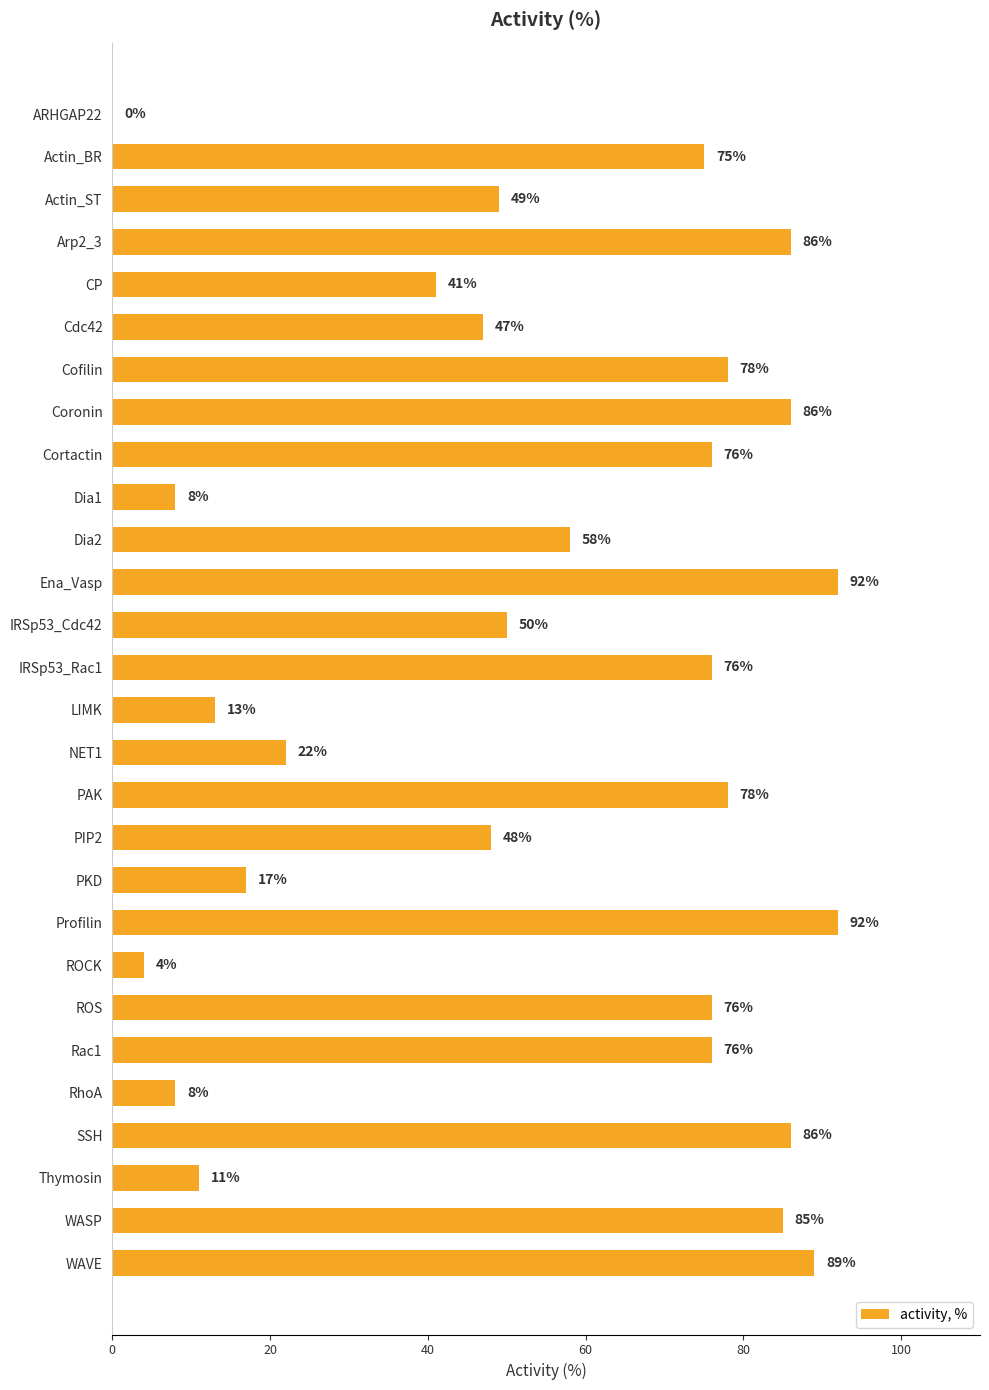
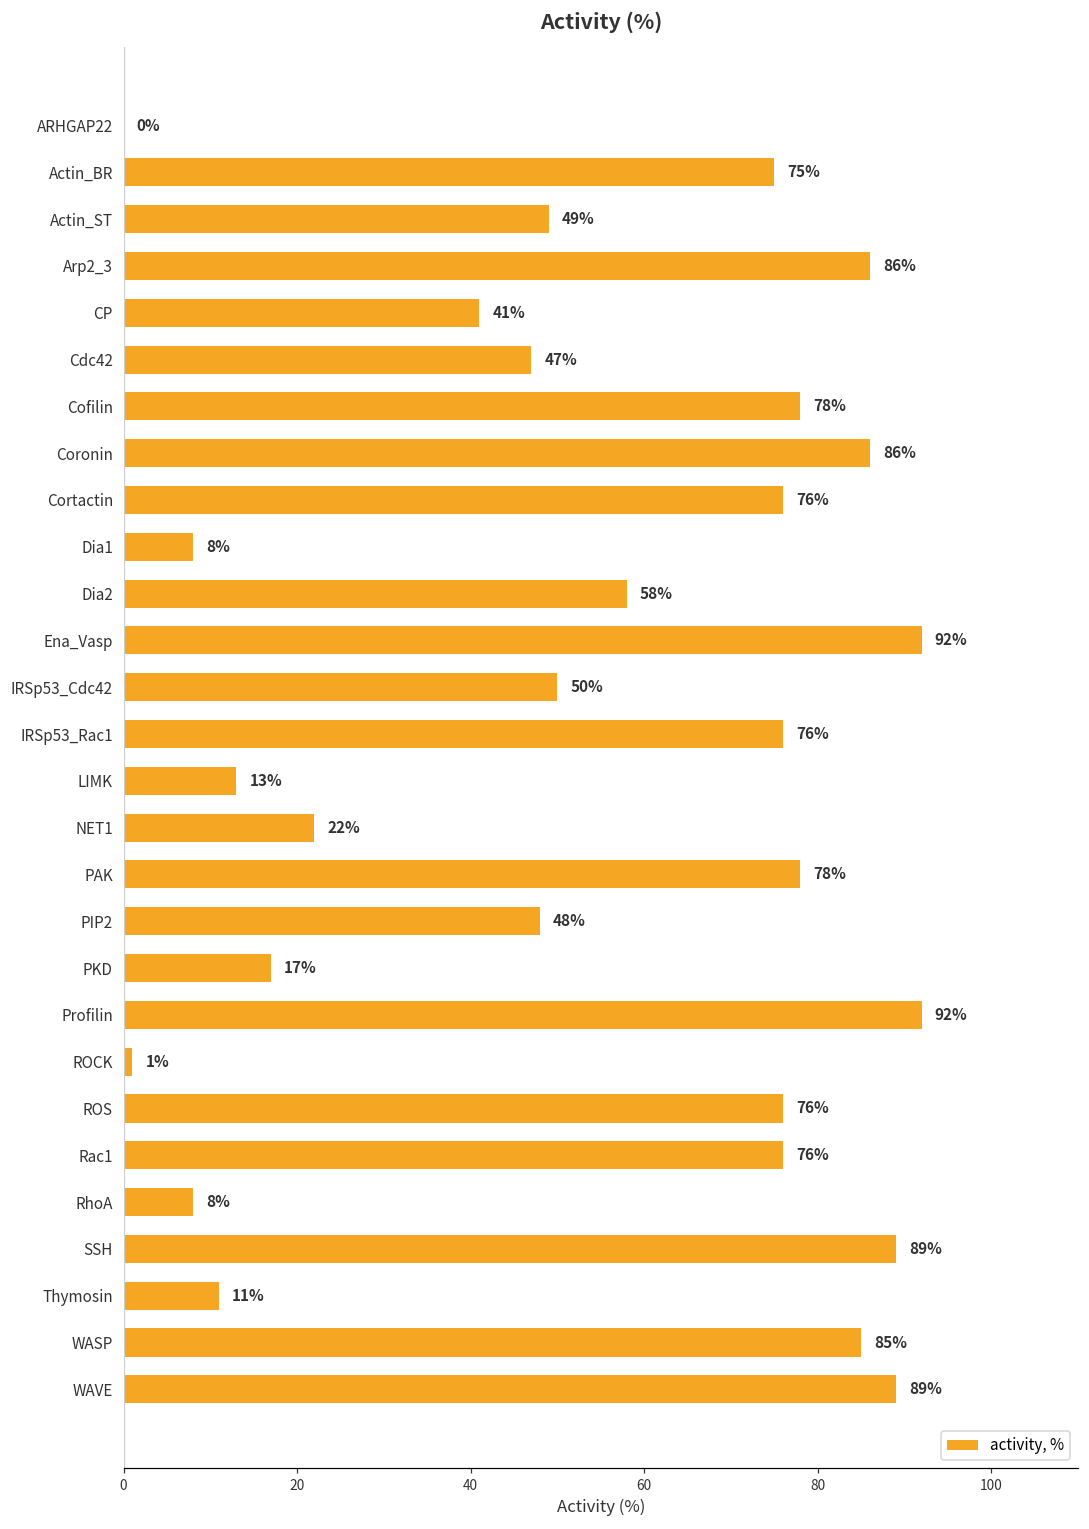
  {
    "ARHGAP22": "0%",
    "Actin_BR": "75%",
    "Actin_ST": "49%",
    "Arp2_3": "86%",
    "CP": "41%",
    "Cdc42": "47%",
    "Cofilin": "78%",
    "Coronin": "86%",
    "Cortactin": "76%",
    "Dia1": "8%",
    "Dia2": "58%",
    "Ena_Vasp": "92%",
    "IRSp53_Cdc42": "50%",
    "IRSp53_Rac1": "76%",
    "LIMK": "13%",
    "NET1": "22%",
    "PAK": "78%",
    "PIP2": "48%",
    "PKD": "17%",
    "Profilin": "92%",
-   "ROCK": "4%",
+   "ROCK": "1%",
    "ROS": "76%",
    "Rac1": "76%",
    "RhoA": "8%",
-   "SSH": "86%",
+   "SSH": "89%",
    "Thymosin": "11%",
    "WASP": "85%",
    "WAVE": "89%"
  }
